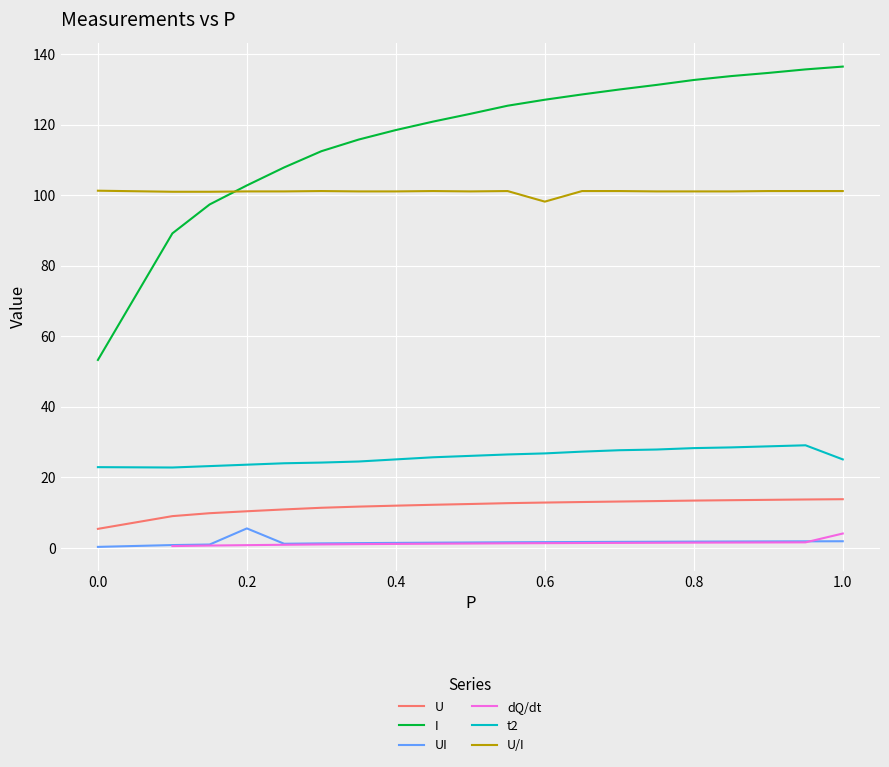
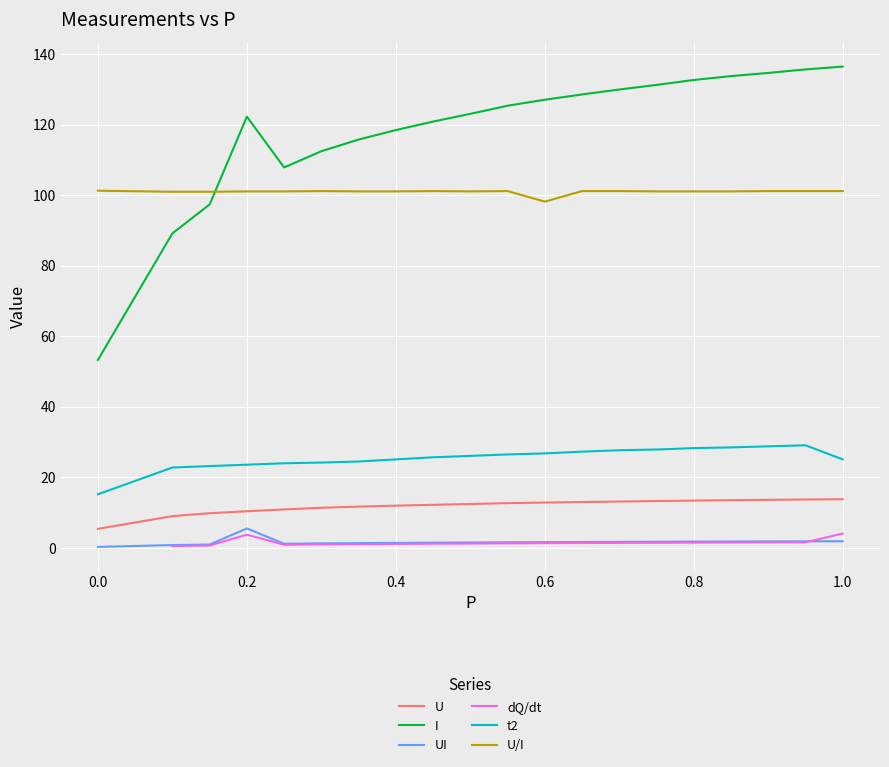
  {
    "U": {
      "0.0": 5,
      "0.2": 10,
      "0.4": 12,
      "0.6": 13,
      "0.8": 13,
      "1.0": 14
    },
    "I": {
      "0.0": 53,
-     "0.2": 103,
+     "0.2": 122,
      "0.4": 119,
      "0.6": 127,
      "0.8": 133,
      "1.0": 137
    },
    "UI": {
      "0.0": 0,
      "0.2": 6,
      "1.0": 2
    },
    "dQ/dt": {
-     "0.2": 1,
+     "0.2": 4,
      "1.0": 4
    },
    "t2": {
-     "0.0": 23,
+     "0.0": 15,
      "0.2": 24,
      "0.4": 25,
      "0.6": 27,
      "0.8": 28,
      "1.0": 25
    },
    "U/I": {
      "0.0": 101,
      "0.2": 101,
      "0.4": 101,
      "0.6": 98,
      "0.8": 101,
      "1.0": 101
    }
  }
